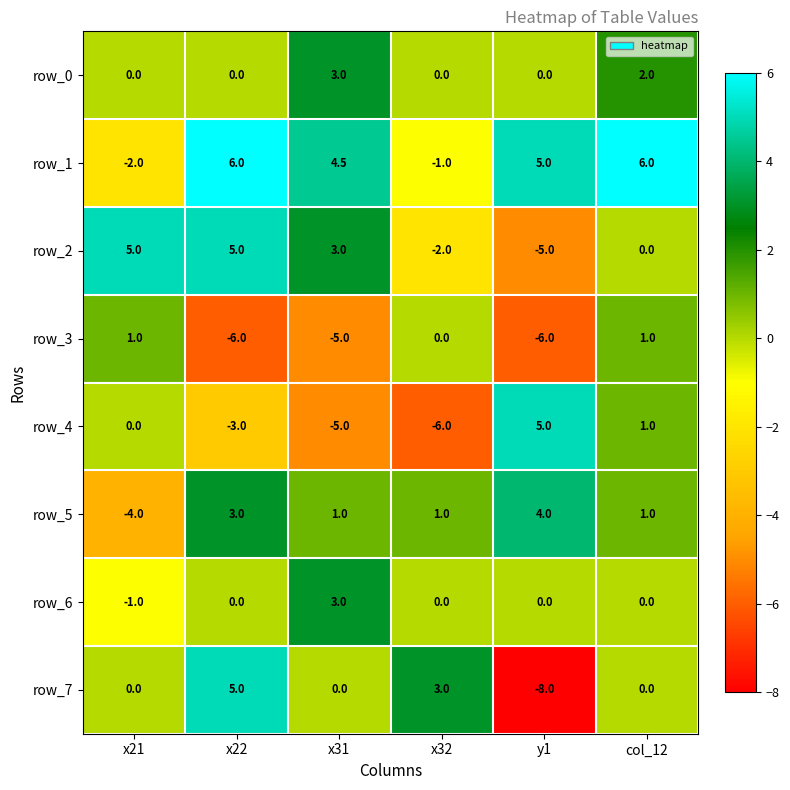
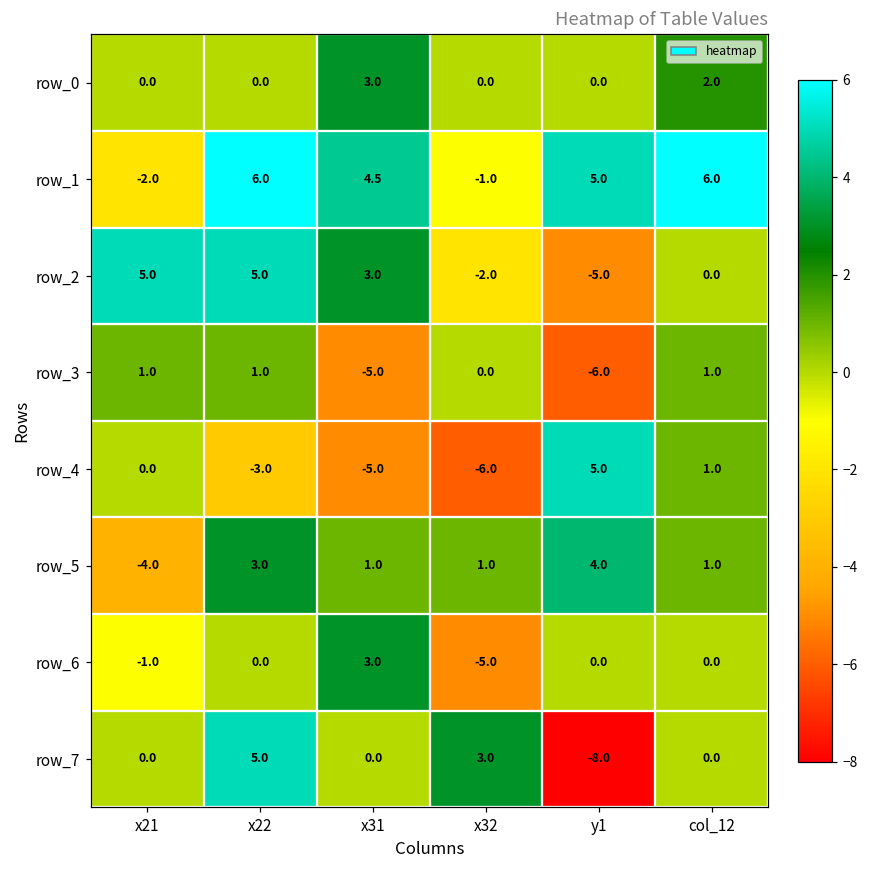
  {
    "row_0": {
      "x21": 0.0,
      "x22": 0.0,
      "x31": 3.0,
      "x32": 0.0,
      "y1": 0.0,
      "col_12": 2.0
    },
    "row_1": {
      "x21": -2.0,
      "x22": 6.0,
      "x31": 4.5,
      "x32": -1.0,
      "y1": 5.0,
      "col_12": 6.0
    },
    "row_2": {
      "x21": 5.0,
      "x22": 5.0,
      "x31": 3.0,
      "x32": -2.0,
      "y1": -5.0,
      "col_12": 0.0
    },
    "row_3": {
      "x21": 1.0,
-     "x22": -6.0,
+     "x22": 1.0,
      "x31": -5.0,
      "x32": 0.0,
      "y1": -6.0,
      "col_12": 1.0
    },
    "row_4": {
      "x21": 0.0,
      "x22": -3.0,
      "x31": -5.0,
      "x32": -6.0,
      "y1": 5.0,
      "col_12": 1.0
    },
    "row_5": {
      "x21": -4.0,
      "x22": 3.0,
      "x31": 1.0,
      "x32": 1.0,
      "y1": 4.0,
      "col_12": 1.0
    },
    "row_6": {
      "x21": -1.0,
      "x22": 0.0,
      "x31": 3.0,
-     "x32": 0.0,
+     "x32": -5.0,
      "y1": 0.0,
      "col_12": 0.0
    },
    "row_7": {
      "x21": 0.0,
      "x22": 5.0,
      "x31": 0.0,
      "x32": 3.0,
      "y1": -8.0,
      "col_12": 0.0
    }
  }
